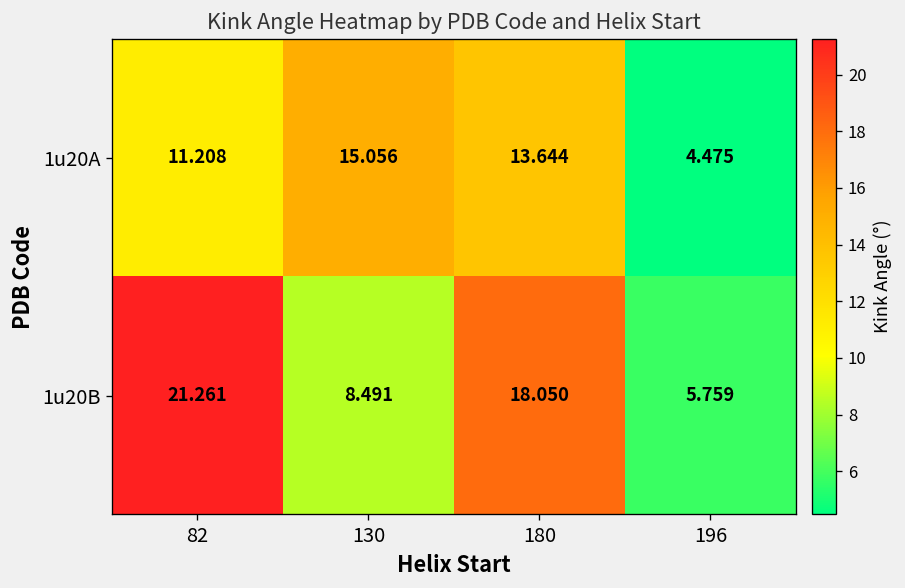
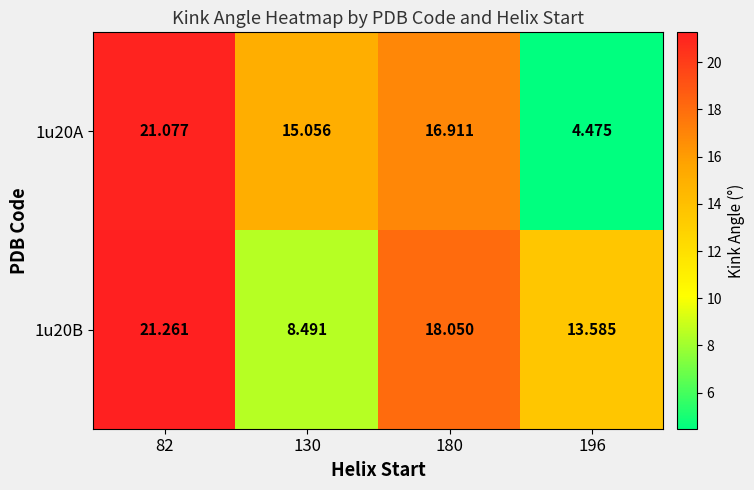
  {
    "1u20A": {
-     "82": 11.208,
+     "82": 21.077,
      "130": 15.056,
-     "180": 13.644,
+     "180": 16.911,
      "196": 4.475
    },
    "1u20B": {
      "82": 21.261,
      "130": 8.491,
      "180": 18.050,
-     "196": 5.759
+     "196": 13.585
    }
  }
